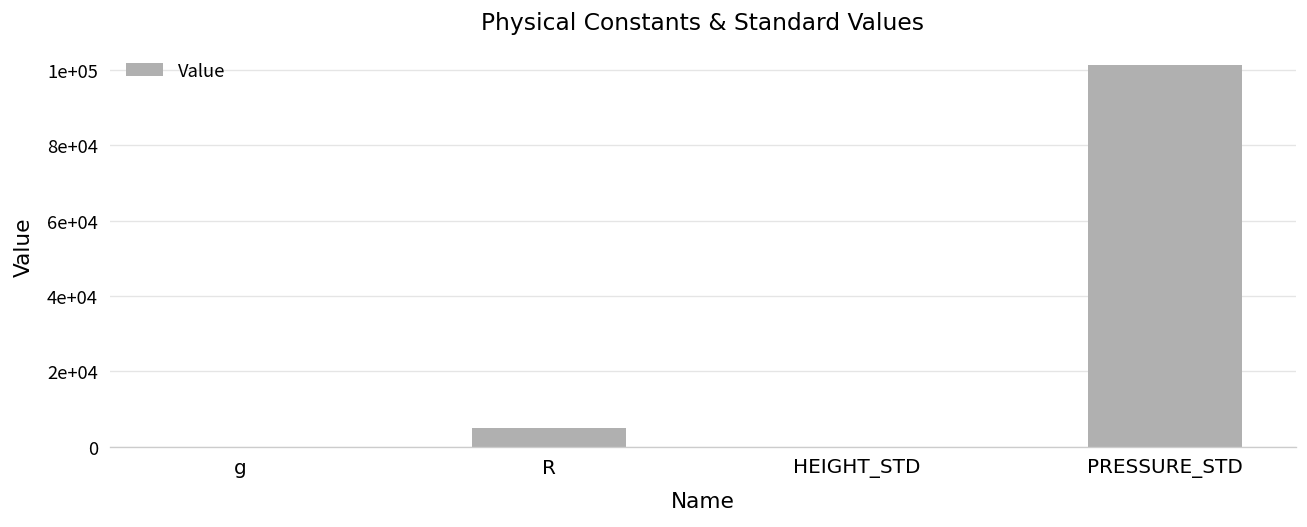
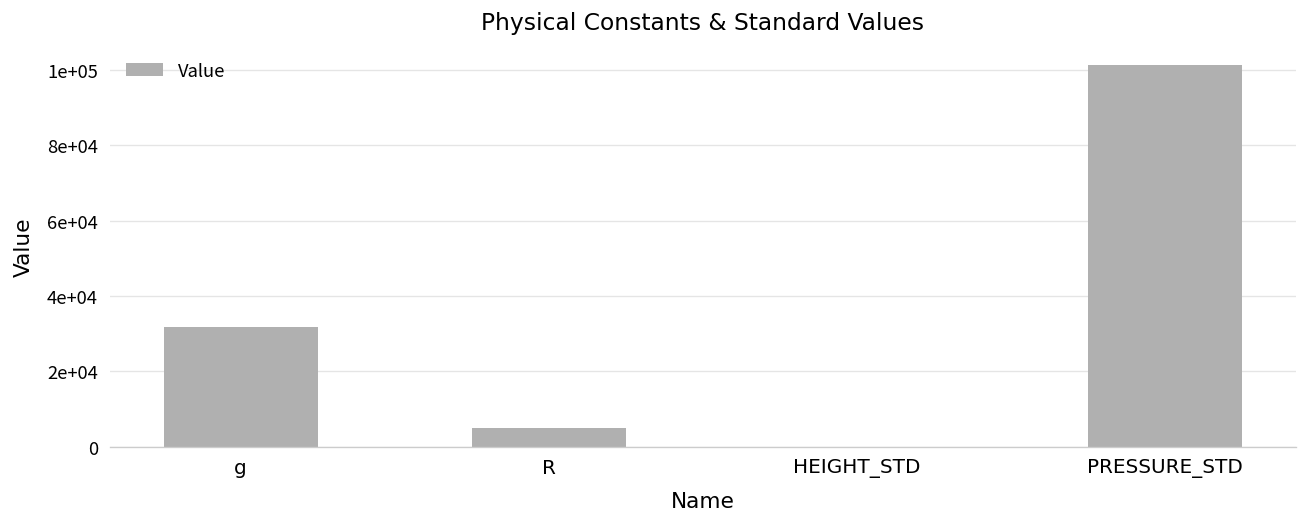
  {
-   "g": 0,
+   "g": 32000,
    "R": 5000,
    "PRESSURE_STD": 101000
  }
